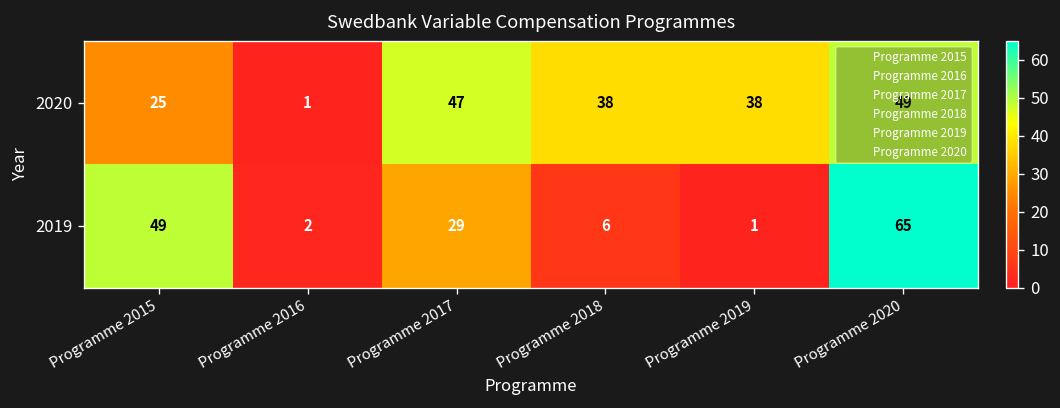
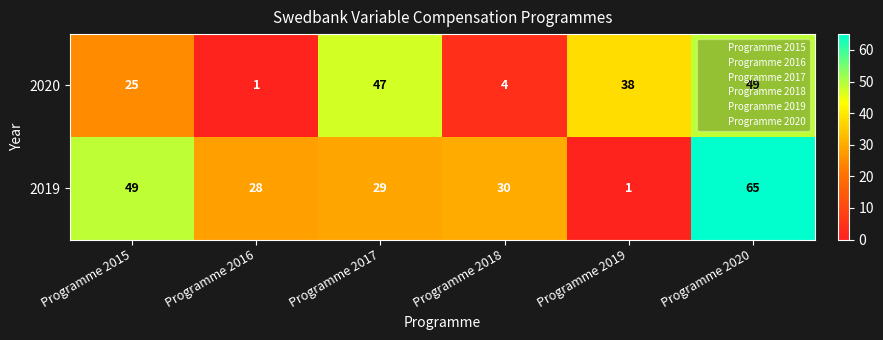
  {
    "2020": {
      "Programme 2015": 25,
      "Programme 2016": 1,
      "Programme 2017": 47,
-     "Programme 2018": 38,
+     "Programme 2018": 4,
      "Programme 2019": 38
    },
    "2019": {
      "Programme 2015": 49,
-     "Programme 2016": 2,
+     "Programme 2016": 28,
      "Programme 2017": 29,
-     "Programme 2018": 6,
+     "Programme 2018": 30,
      "Programme 2019": 1,
      "Programme 2020": 65
    }
  }
